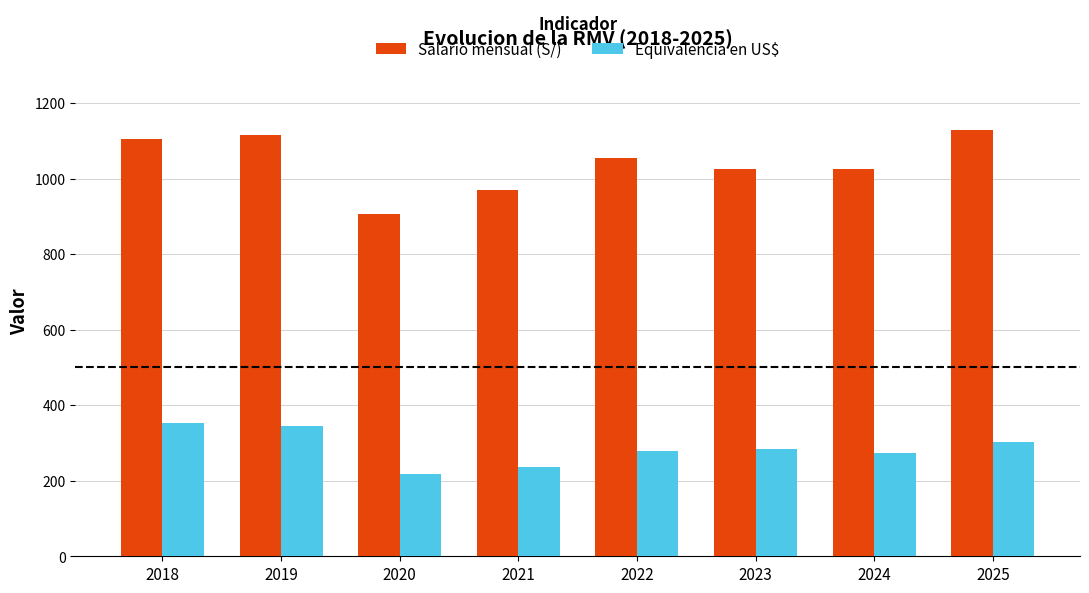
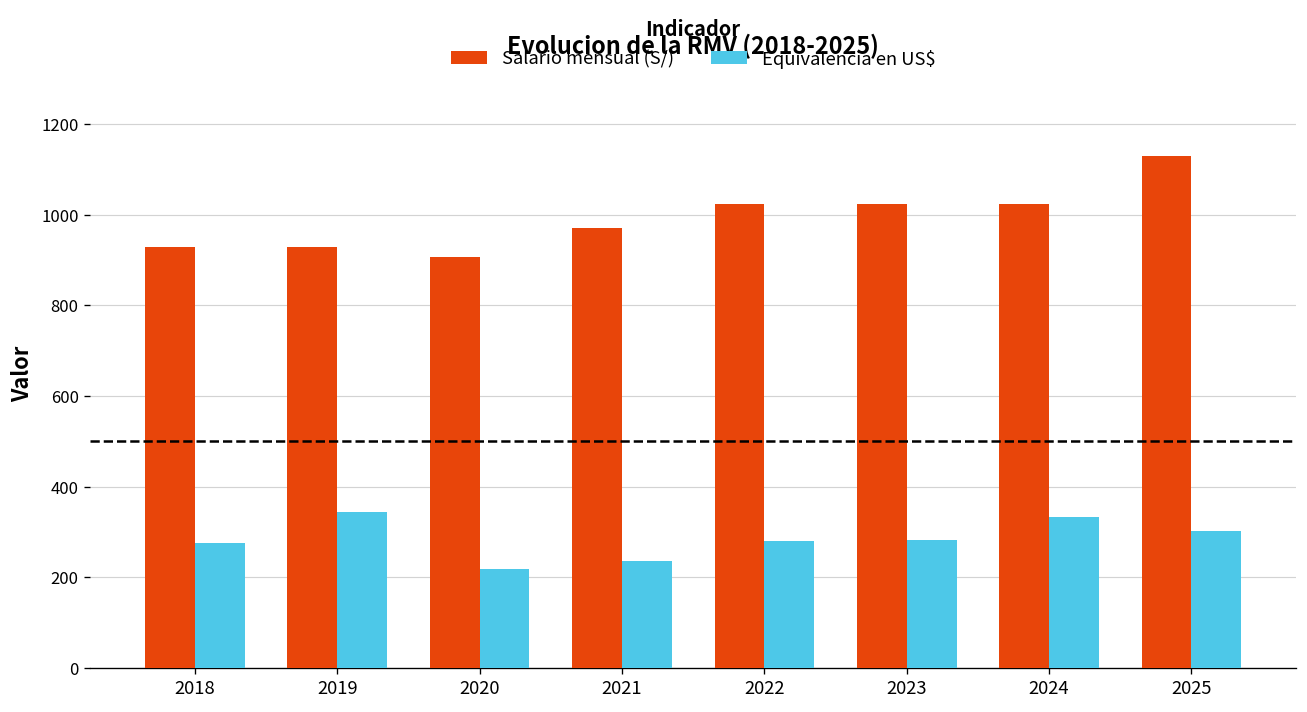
  {
    "Salario mensual (S/)": {
-     "2018": 1100,
-     "2019": 1120,
+     "2018": 930,
+     "2019": 930,
      "2020": 910,
      "2021": 970,
-     "2022": 1050,
+     "2022": 1030,
      "2023": 1030,
      "2024": 1030,
      "2025": 1130
    },
    "Equivalencia en US$": {
-     "2018": 350,
+     "2018": 280,
      "2019": 350,
      "2020": 220,
      "2021": 240,
      "2022": 280,
      "2023": 280,
-     "2024": 270,
+     "2024": 330,
      "2025": 300
    }
  }
